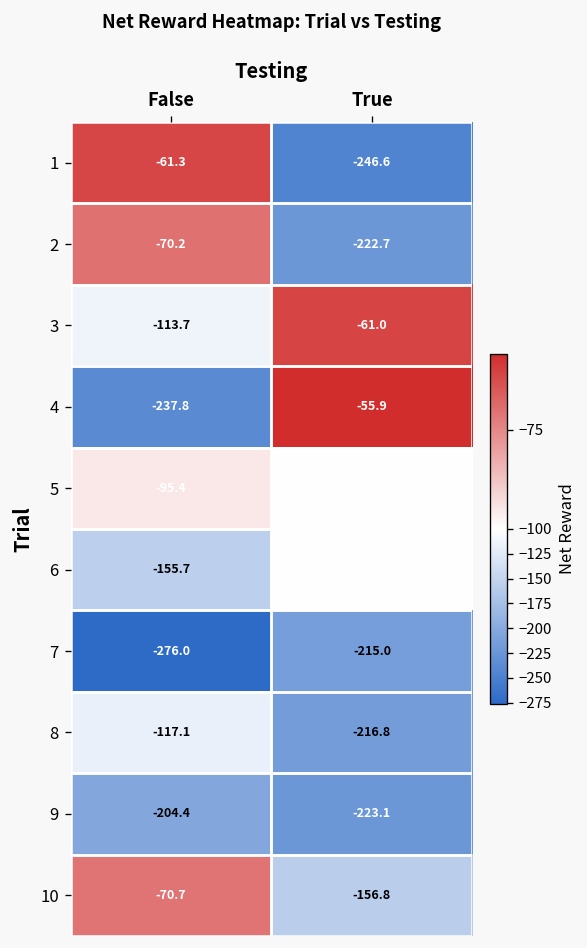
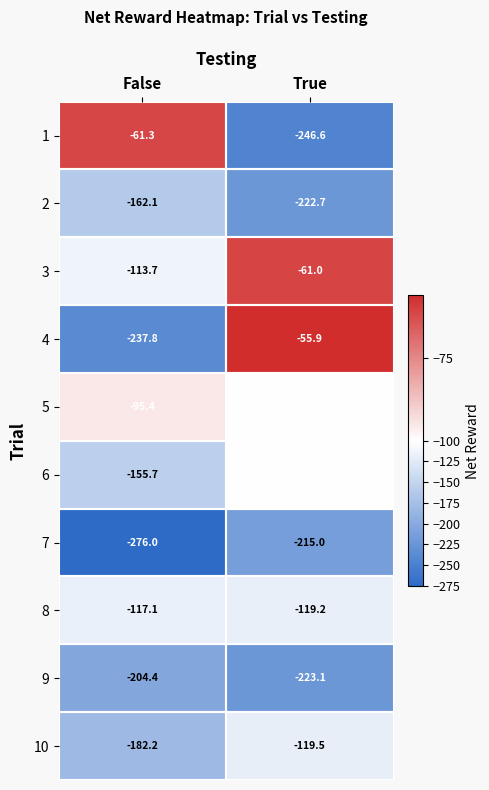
  {
    "1": {
      "False": -61.3,
      "True": -246.6
    },
    "2": {
-     "False": -70.2,
+     "False": -162.1,
      "True": -222.7
    },
    "3": {
      "False": -113.7,
      "True": -61.0
    },
    "4": {
      "False": -237.8,
      "True": -55.9
    },
    "6": {
      "False": -155.7
    },
    "7": {
      "False": -276.0,
      "True": -215.0
    },
    "8": {
      "False": -117.1,
-     "True": -216.8
+     "True": -119.2
    },
    "9": {
      "False": -204.4,
      "True": -223.1
    },
    "10": {
-     "False": -70.7,
-     "True": -156.8
+     "False": -182.2,
+     "True": -119.5
    }
  }
